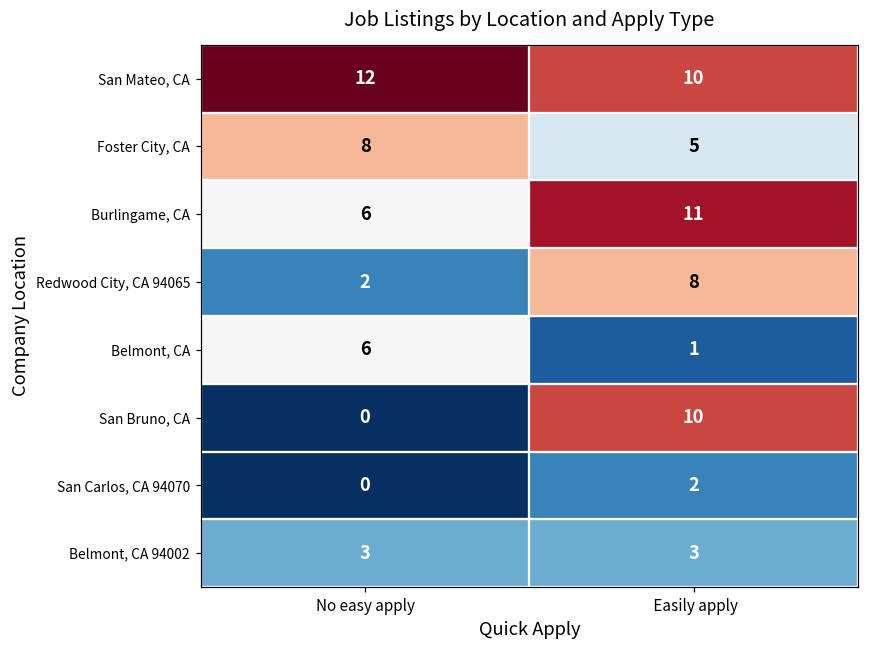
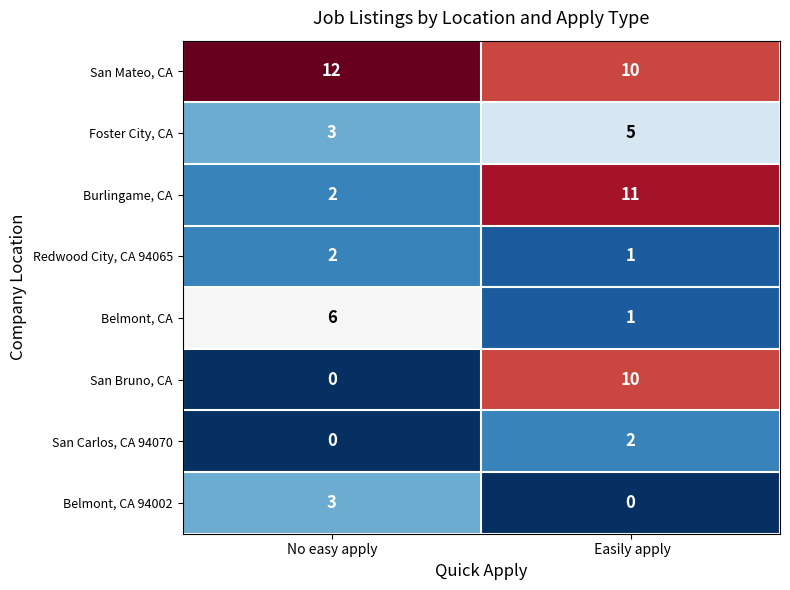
  {
    "San Mateo, CA": {
      "No easy apply": 12,
      "Easily apply": 10
    },
    "Foster City, CA": {
-     "No easy apply": 8,
+     "No easy apply": 3,
      "Easily apply": 5
    },
    "Burlingame, CA": {
-     "No easy apply": 6,
+     "No easy apply": 2,
      "Easily apply": 11
    },
    "Redwood City, CA 94065": {
      "No easy apply": 2,
-     "Easily apply": 8
+     "Easily apply": 1
    },
    "Belmont, CA": {
      "No easy apply": 6,
      "Easily apply": 1
    },
    "San Bruno, CA": {
      "No easy apply": 0,
      "Easily apply": 10
    },
    "San Carlos, CA 94070": {
      "No easy apply": 0,
      "Easily apply": 2
    },
    "Belmont, CA 94002": {
      "No easy apply": 3,
-     "Easily apply": 3
+     "Easily apply": 0
    }
  }
